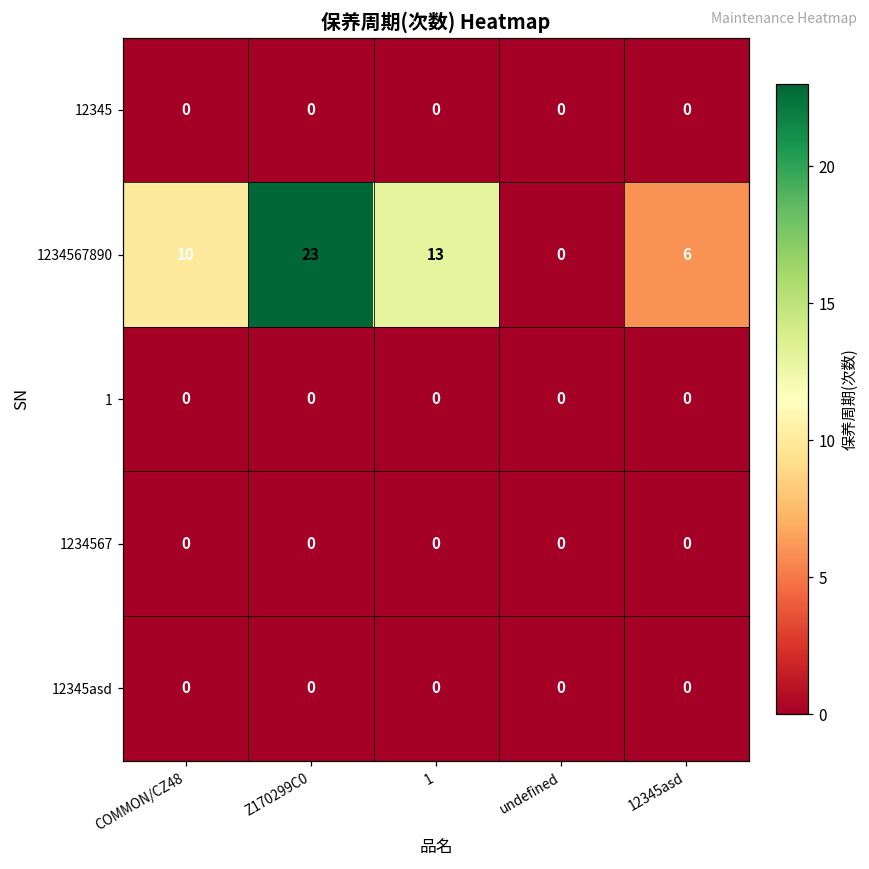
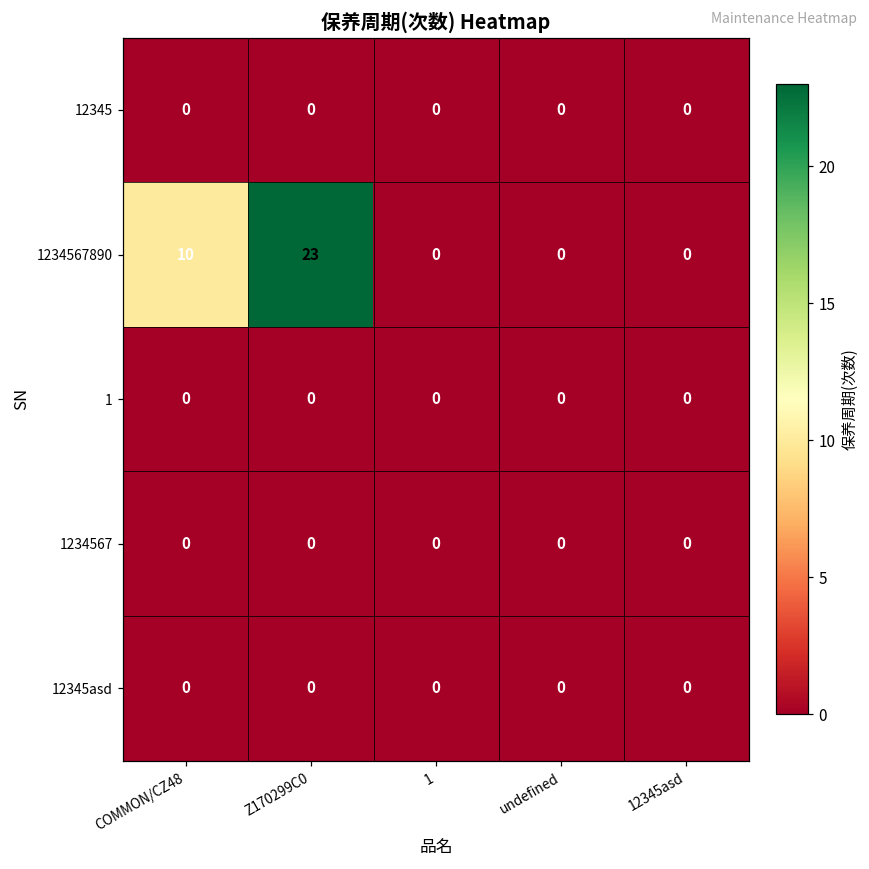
  {
    "12345": {
      "COMMON/CZ48": 0,
      "Z170299C0": 0,
      "1": 0,
      "undefined": 0,
      "12345asd": 0
    },
    "1234567890": {
      "COMMON/CZ48": 10,
      "Z170299C0": 23,
-     "1": 13,
+     "1": 0,
      "undefined": 0,
-     "12345asd": 6
+     "12345asd": 0
    },
    "1": {
      "COMMON/CZ48": 0,
      "Z170299C0": 0,
      "1": 0,
      "undefined": 0,
      "12345asd": 0
    },
    "1234567": {
      "COMMON/CZ48": 0,
      "Z170299C0": 0,
      "1": 0,
      "undefined": 0,
      "12345asd": 0
    },
    "12345asd": {
      "COMMON/CZ48": 0,
      "Z170299C0": 0,
      "1": 0,
      "undefined": 0,
      "12345asd": 0
    }
  }
